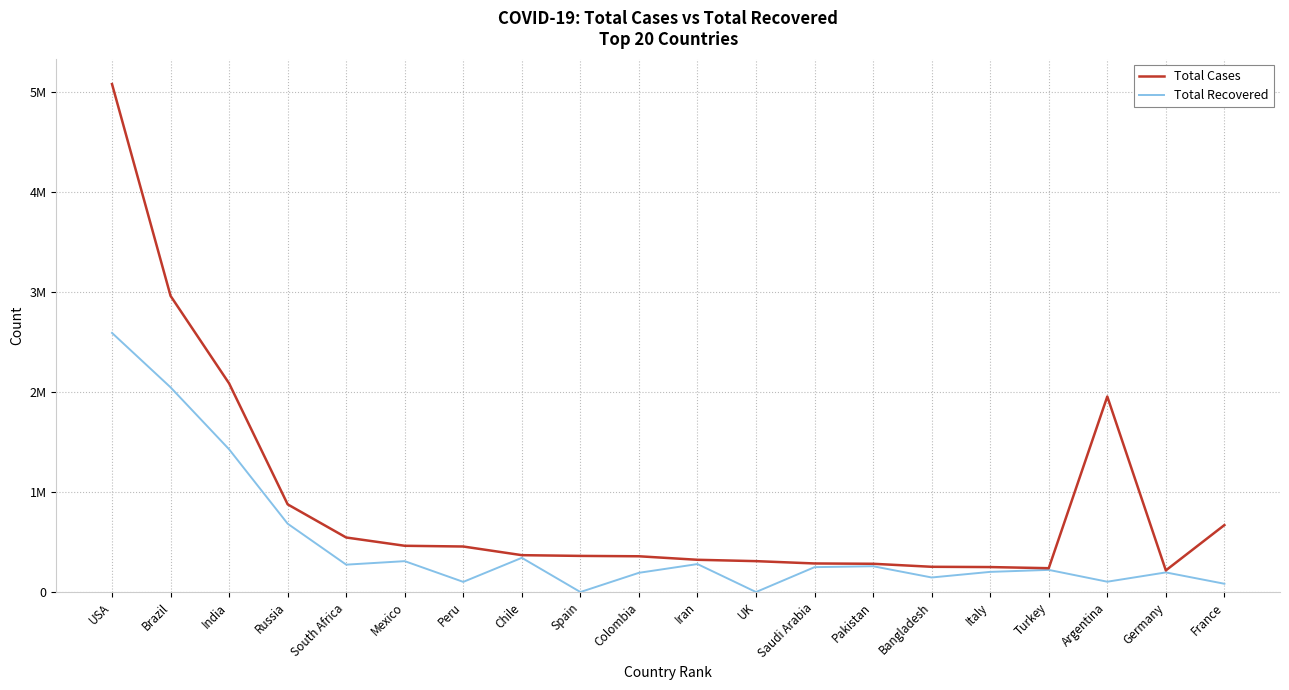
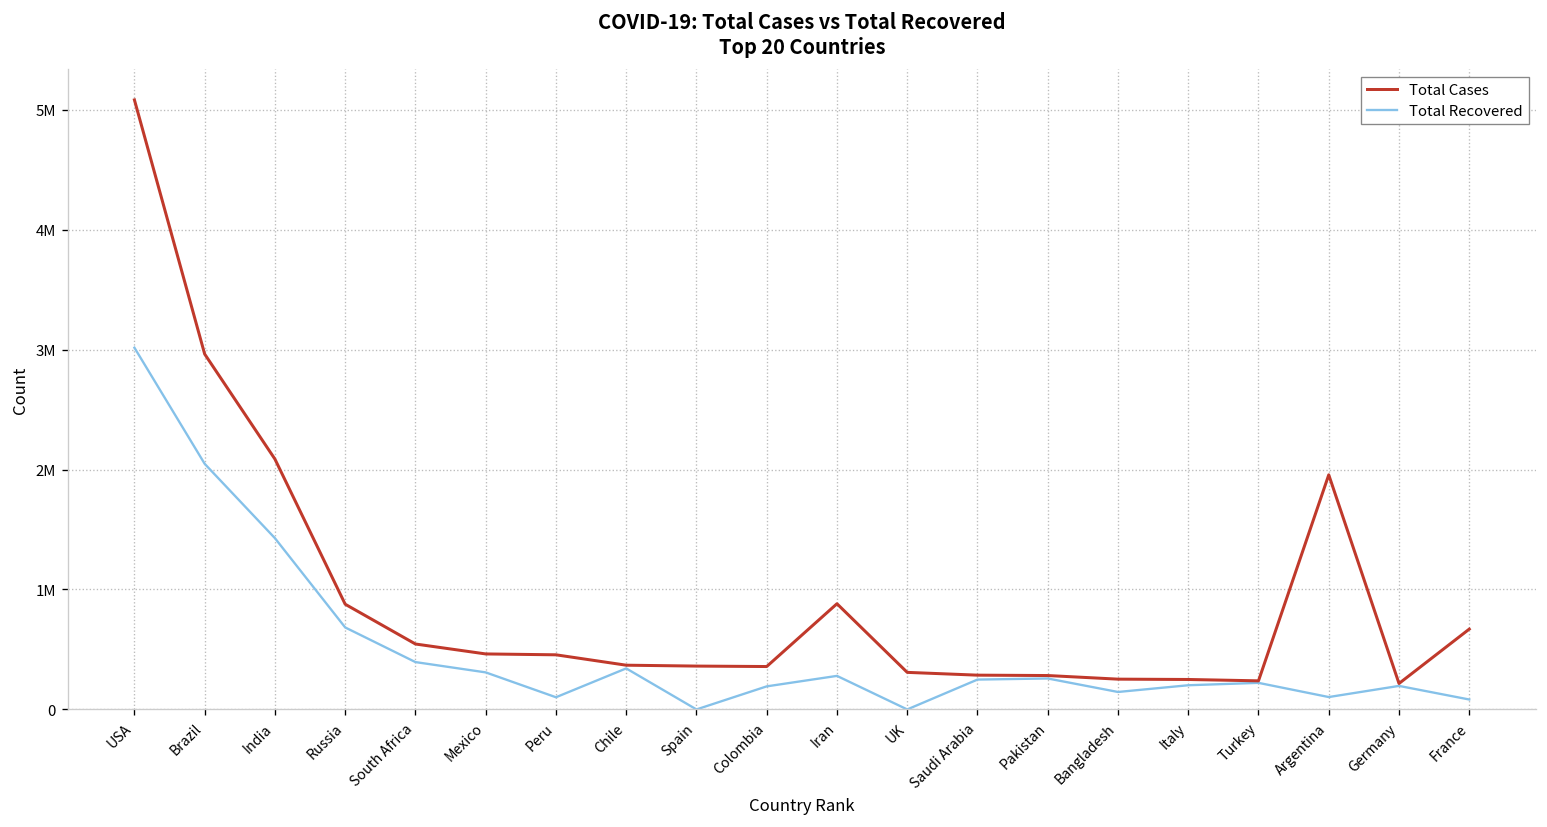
  {
    "Total Cases": {
      "USA": 5100000,
      "Brazil": 3000000,
      "India": 2100000,
      "Russia": 900000,
      "South Africa": 500000,
      "Mexico": 500000,
      "Peru": 500000,
      "Chile": 400000,
      "Spain": 400000,
      "Colombia": 400000,
-     "Iran": 300000,
+     "Iran": 900000,
      "UK": 300000,
      "Saudi Arabia": 300000,
      "Bangladesh": 300000,
      "Italy": 200000,
      "Argentina": 2000000,
      "France": 700000
    },
    "Total Recovered": {
-     "USA": 2600000,
+     "USA": 3000000,
      "Brazil": 2000000,
      "India": 1400000,
      "Russia": 700000,
-     "South Africa": 300000,
+     "South Africa": 400000,
      "Mexico": 300000,
      "Peru": 100000,
      "Chile": 300000,
      "Spain": 0,
      "Colombia": 200000,
      "Iran": 300000,
      "UK": 0,
      "Saudi Arabia": 200000,
      "Bangladesh": 100000,
      "Italy": 200000,
      "Argentina": 100000,
      "France": 100000
    }
  }
